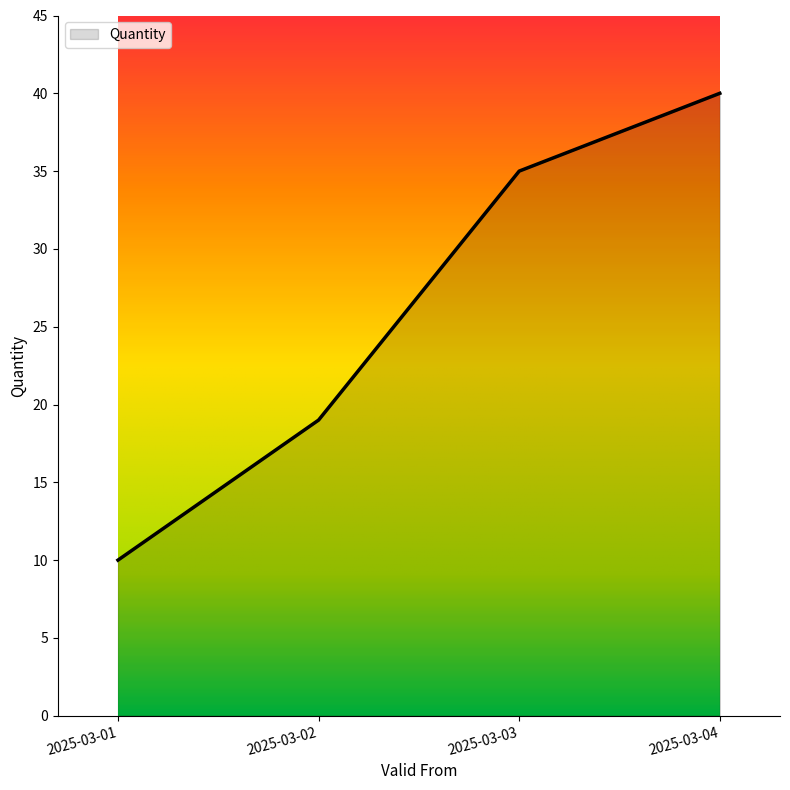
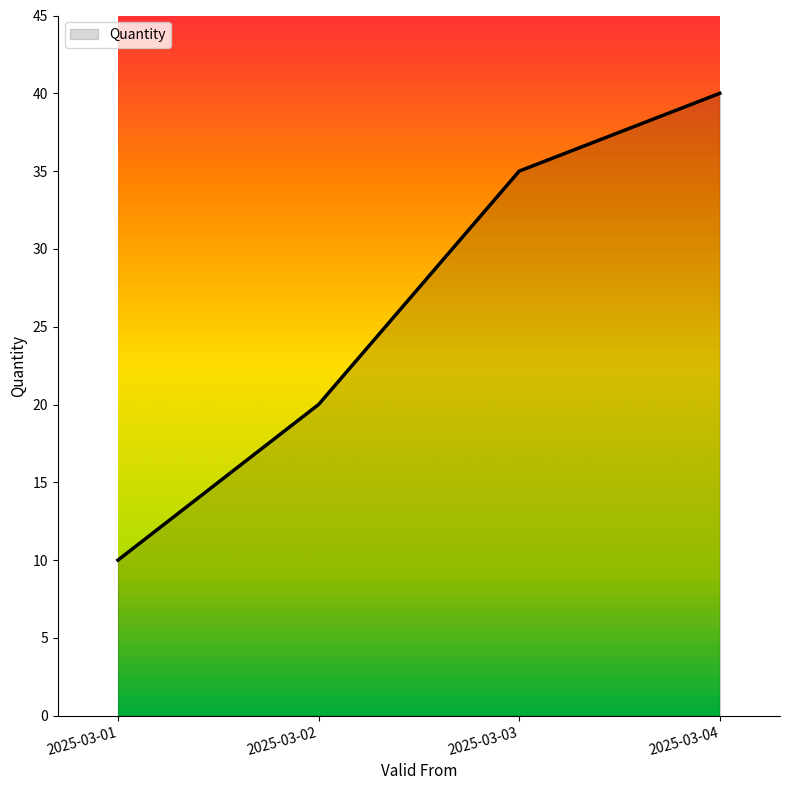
  {
    "2025-03-01": 10,
-   "2025-03-02": 19,
+   "2025-03-02": 20,
    "2025-03-03": 35,
    "2025-03-04": 40
  }
